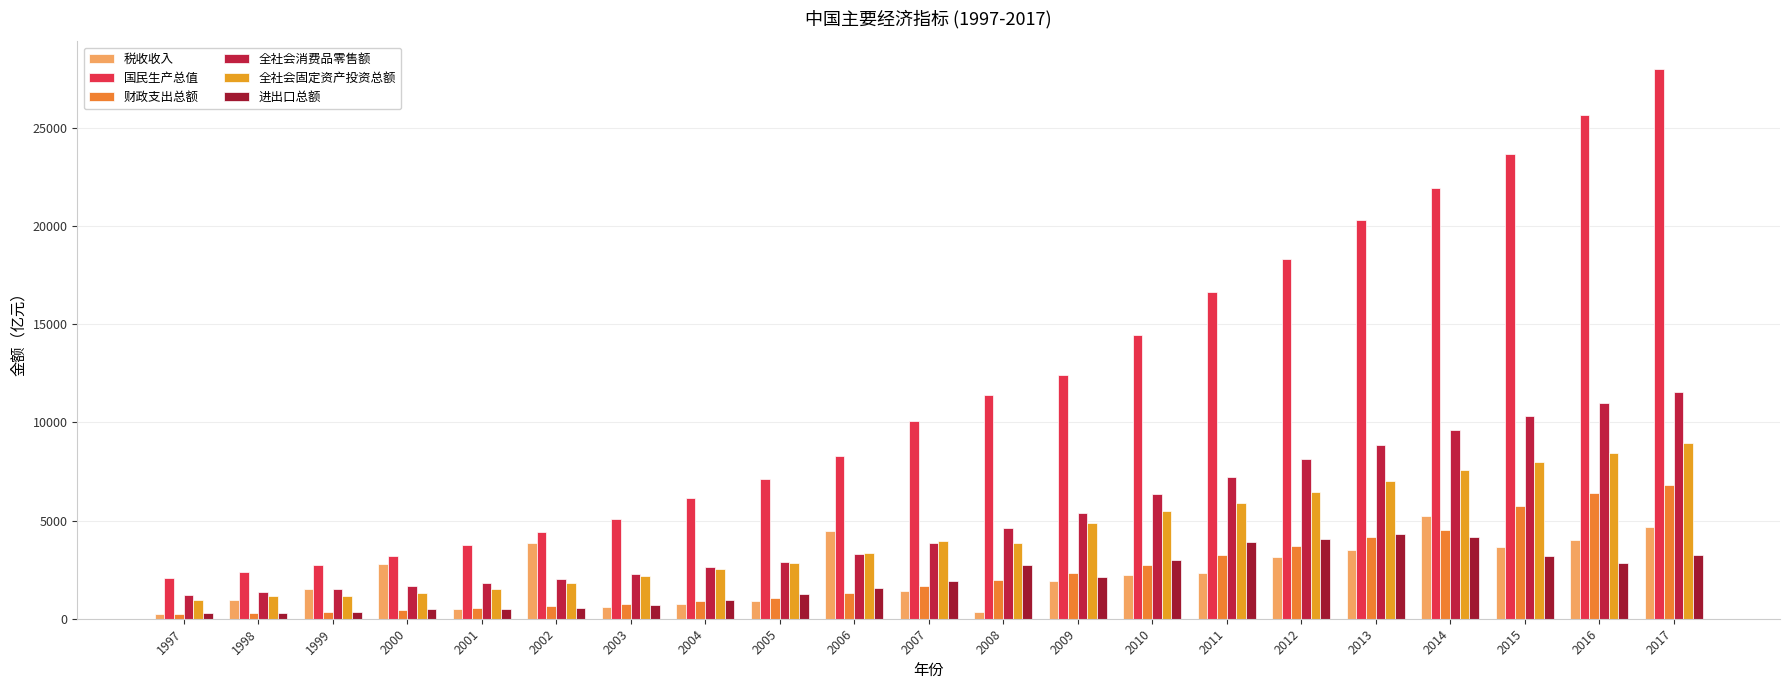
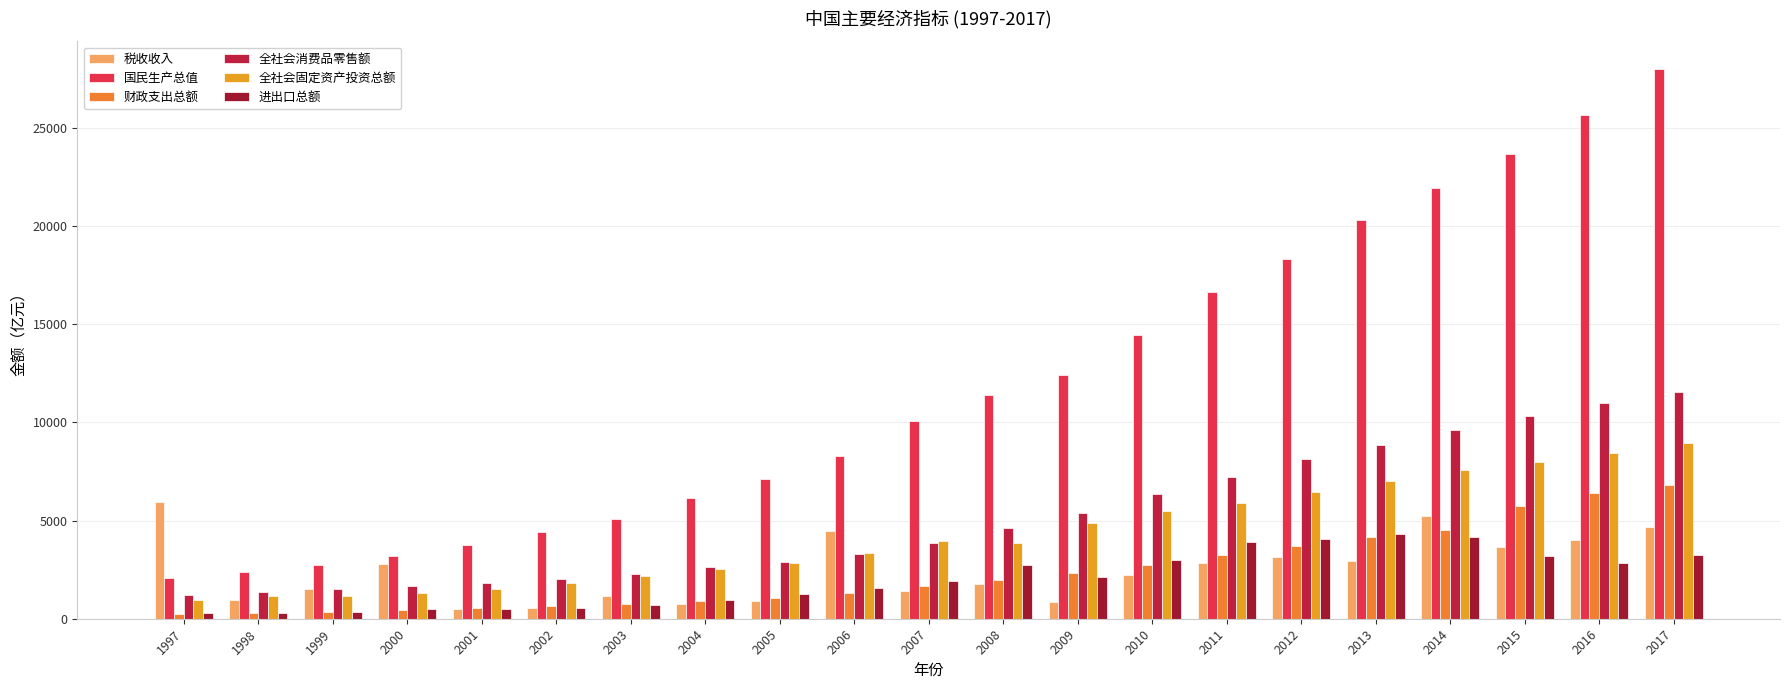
  {
    "税收收入": {
-     "1997": 200,
+     "1997": 5900,
      "1998": 1000,
      "1999": 1500,
      "2000": 2800,
      "2001": 500,
-     "2002": 3900,
-     "2003": 600,
+     "2002": 500,
+     "2003": 1200,
      "2004": 700,
      "2005": 900,
      "2006": 4500,
      "2007": 1400,
-     "2008": 400,
-     "2009": 1900,
+     "2008": 1800,
+     "2009": 800,
      "2010": 2300,
-     "2011": 2300,
+     "2011": 2900,
      "2012": 3100,
-     "2013": 3500,
+     "2013": 2900,
      "2014": 5200,
      "2015": 3700,
      "2016": 4000,
      "2017": 4700
    }
  }
